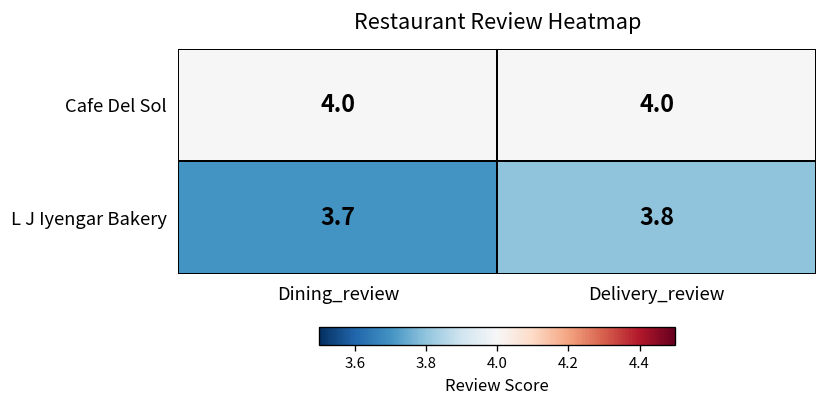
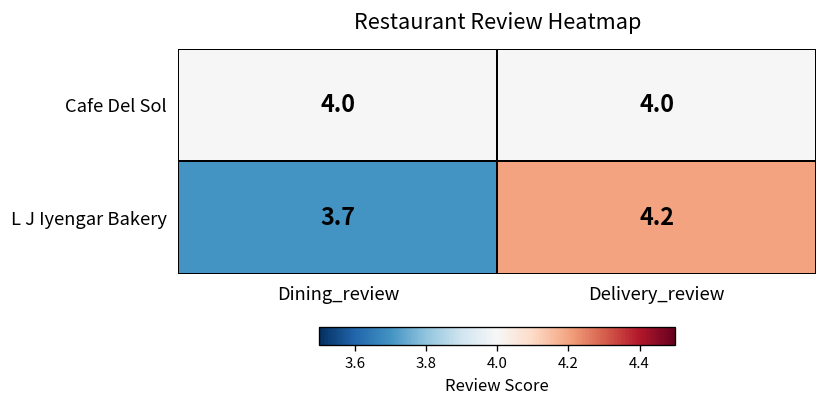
  {
    "Cafe Del Sol": {
      "Dining_review": 4.0,
      "Delivery_review": 4.0
    },
    "L J Iyengar Bakery": {
      "Dining_review": 3.7,
-     "Delivery_review": 3.8
+     "Delivery_review": 4.2
    }
  }
